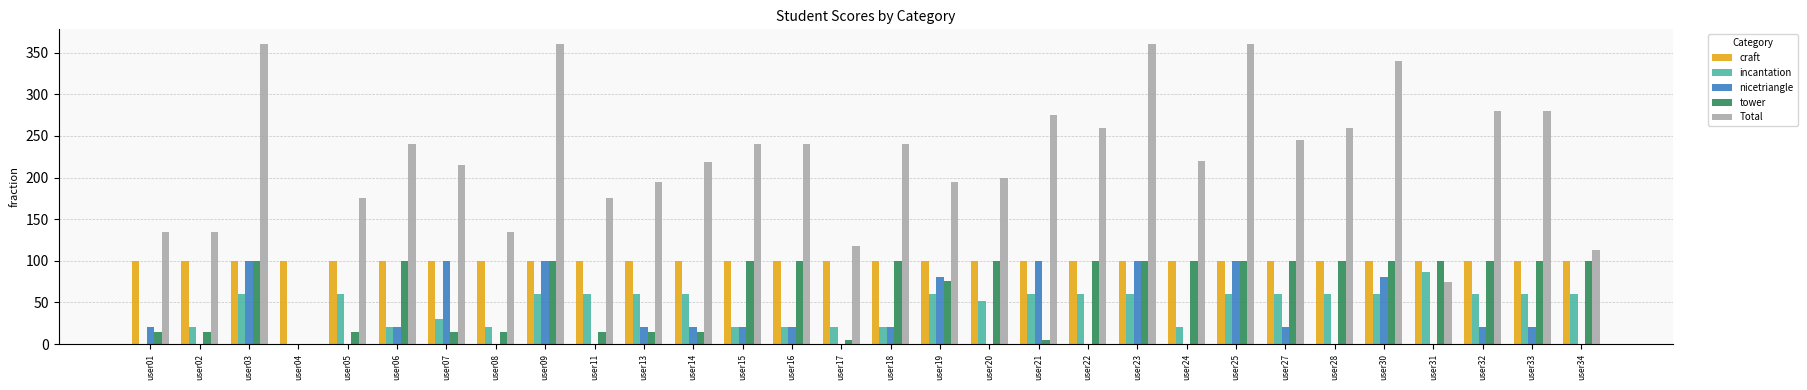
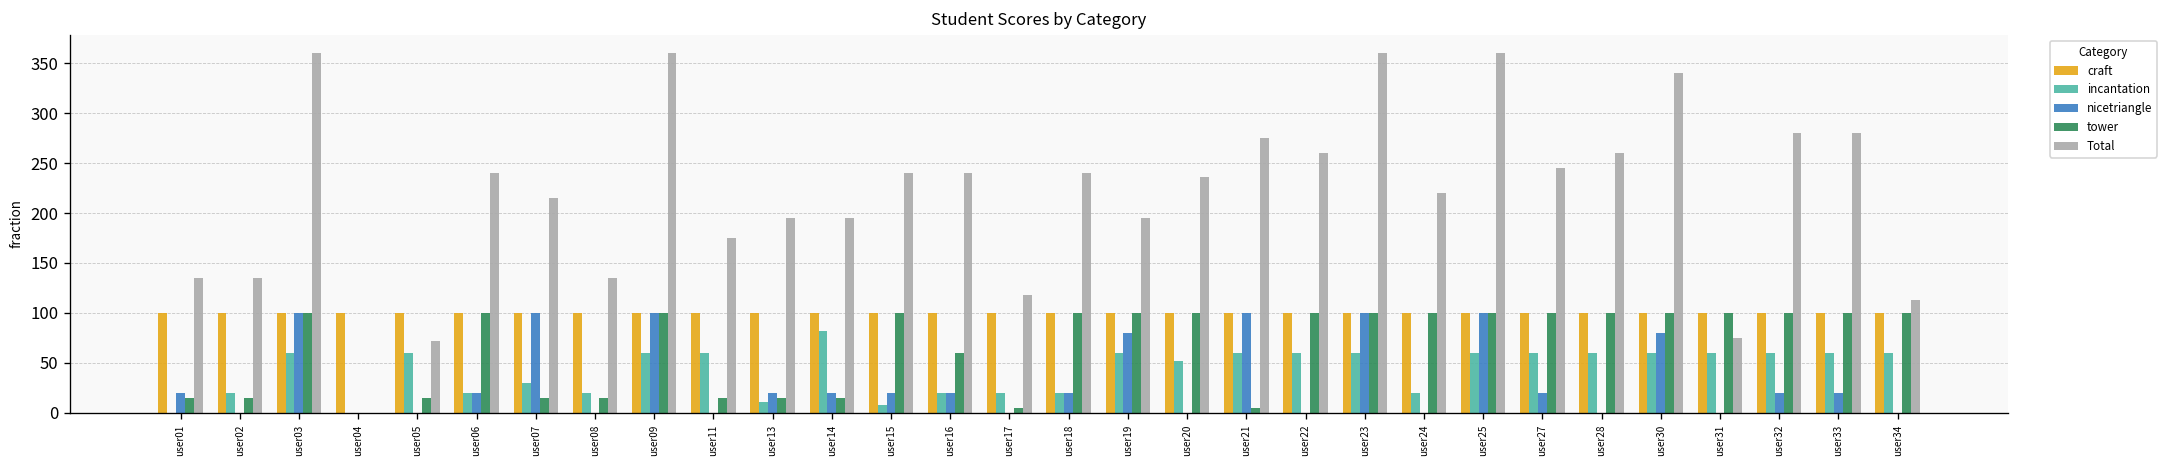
  {
    "craft": {
      "user01": 100,
      "user02": 100,
      "user03": 100,
      "user04": 100,
      "user05": 100,
      "user06": 100,
      "user07": 100,
      "user08": 100,
      "user09": 100,
      "user11": 100,
      "user13": 100,
      "user14": 100,
      "user15": 100,
      "user16": 100,
      "user17": 100,
      "user18": 100,
      "user19": 100,
      "user20": 100,
      "user21": 100,
      "user22": 100,
      "user23": 100,
      "user24": 100,
      "user25": 100,
      "user27": 100,
      "user28": 100,
      "user30": 100,
      "user31": 100,
      "user32": 100,
      "user33": 100,
      "user34": 100
    },
    "incantation": {
      "user01": 0,
      "user02": 20,
      "user03": 60,
      "user04": 0,
      "user05": 60,
      "user06": 20,
      "user07": 30,
      "user08": 20,
      "user09": 60,
      "user11": 60,
-     "user13": 60,
-     "user14": 60,
-     "user15": 20,
+     "user13": 10,
+     "user14": 80,
+     "user15": 10,
      "user16": 20,
      "user17": 20,
      "user18": 20,
      "user19": 60,
      "user20": 50,
      "user21": 60,
      "user22": 60,
      "user23": 60,
      "user24": 20,
      "user25": 60,
      "user27": 60,
      "user28": 60,
      "user30": 60,
-     "user31": 90,
+     "user31": 60,
      "user32": 60,
      "user33": 60,
      "user34": 60
    },
    "nicetriangle": {
      "user01": 20,
      "user02": 0,
      "user03": 100,
      "user04": 0,
      "user05": 0,
      "user06": 20,
      "user07": 100,
      "user08": 0,
      "user09": 100,
      "user11": 0,
      "user13": 20,
      "user14": 20,
      "user15": 20,
      "user16": 20,
      "user17": 0,
      "user18": 20,
      "user19": 80,
      "user20": 0,
      "user21": 100,
      "user22": 0,
      "user23": 100,
      "user24": 0,
      "user25": 100,
      "user27": 20,
      "user28": 0,
      "user30": 80,
      "user31": 0,
      "user32": 20,
      "user33": 20,
      "user34": 0
    },
    "tower": {
      "user01": 20,
      "user02": 20,
      "user03": 100,
      "user04": 0,
      "user05": 20,
      "user06": 100,
      "user07": 20,
      "user08": 20,
      "user09": 100,
      "user11": 20,
      "user13": 20,
      "user14": 20,
      "user15": 100,
-     "user16": 100,
+     "user16": 60,
      "user17": 10,
      "user18": 100,
-     "user19": 80,
+     "user19": 100,
      "user20": 100,
      "user21": 10,
      "user22": 100,
      "user23": 100,
      "user24": 100,
      "user25": 100,
      "user27": 100,
      "user28": 100,
      "user30": 100,
      "user31": 100,
      "user32": 100,
      "user33": 100,
      "user34": 100
    },
    "Total": {
      "user01": 140,
      "user02": 140,
      "user03": 360,
      "user04": 0,
-     "user05": 180,
+     "user05": 70,
      "user06": 240,
      "user07": 220,
      "user08": 140,
      "user09": 360,
      "user11": 180,
      "user13": 200,
-     "user14": 220,
+     "user14": 200,
      "user15": 240,
      "user16": 240,
      "user17": 120,
      "user18": 240,
      "user19": 200,
-     "user20": 200,
+     "user20": 240,
      "user21": 280,
      "user22": 260,
      "user23": 360,
      "user24": 220,
      "user25": 360,
      "user27": 250,
      "user28": 260,
      "user30": 340,
      "user31": 80,
      "user32": 280,
      "user33": 280,
      "user34": 110
    }
  }
